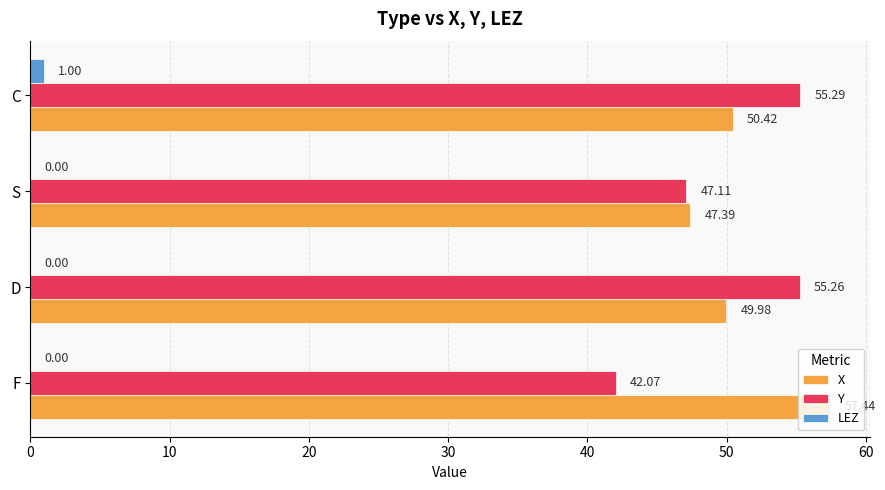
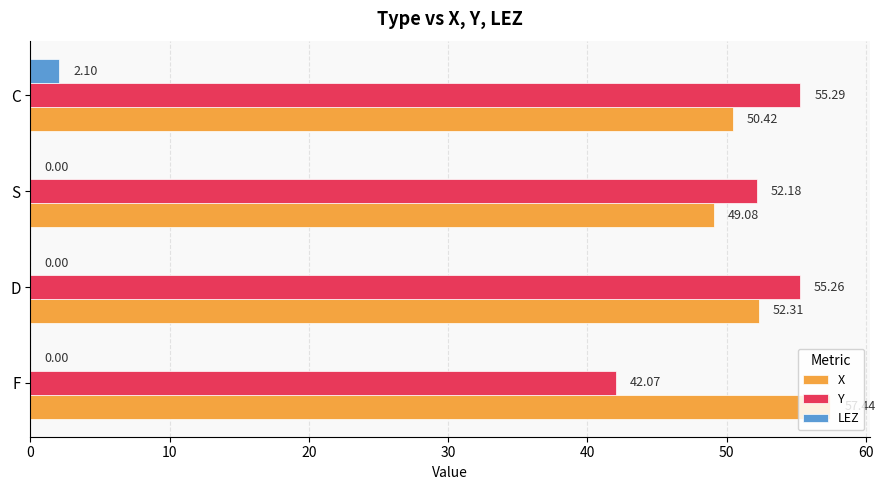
  {
    "X": {
      "C": 50.42,
-     "S": 47.39,
-     "D": 49.98
+     "S": 49.08,
+     "D": 52.31
    },
    "Y": {
      "C": 55.29,
-     "S": 47.11,
+     "S": 52.18,
      "D": 55.26,
      "F": 42.07
    },
    "LEZ": {
-     "C": 1.00,
+     "C": 2.10,
      "S": 0.00,
      "D": 0.00,
      "F": 0.00
    }
  }
